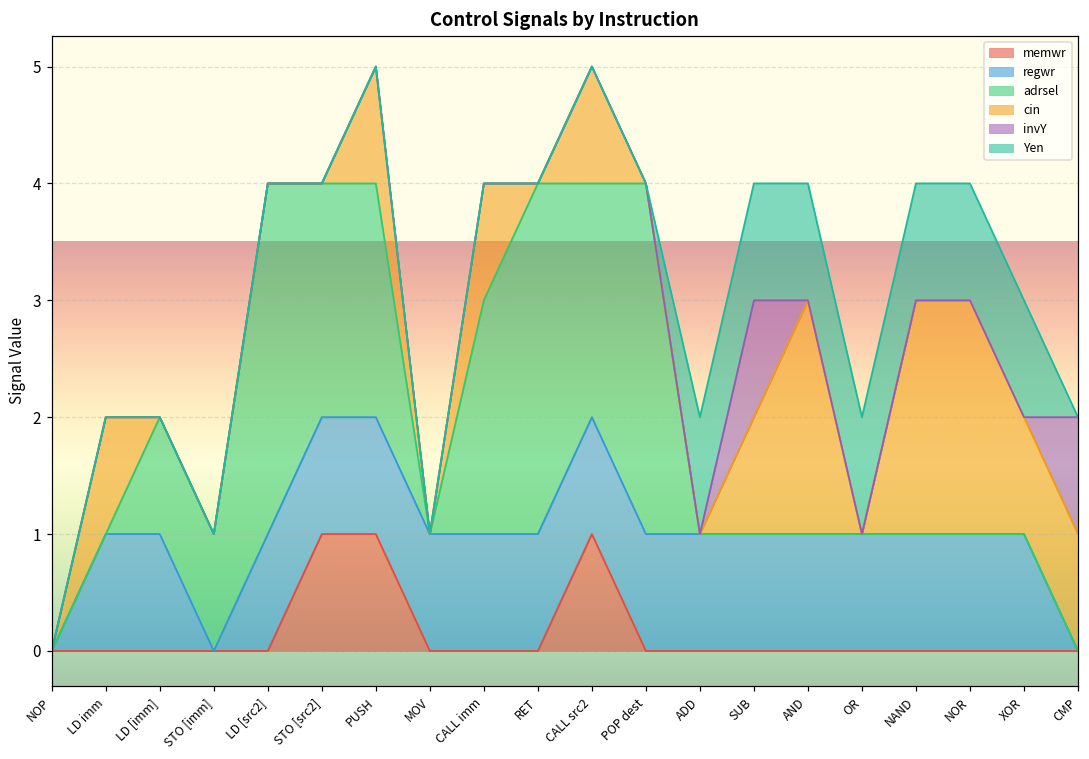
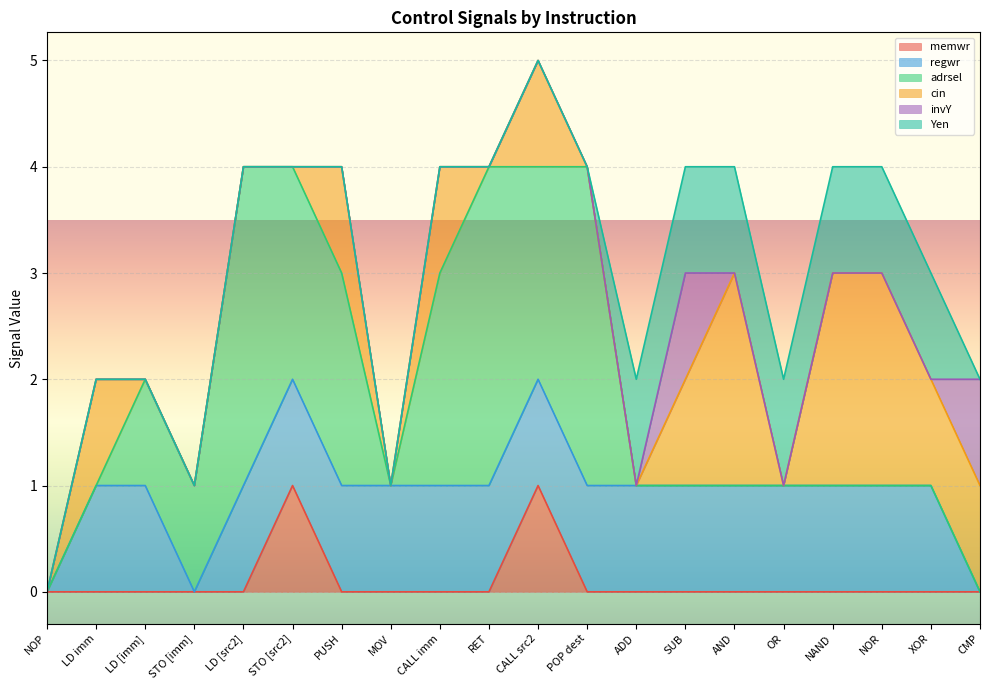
  {
    "memwr": {
      "LD imm": 0,
      "LD [imm]": 0,
      "LD [src2]": 0,
      "STO [src2]": 1,
-     "PUSH": 1,
+     "PUSH": 0,
      "MOV": 0,
      "CALL imm": 0,
      "RET": 0,
      "CALL src2": 1,
      "POP dest": 0,
      "ADD": 0,
      "SUB": 0,
      "AND": 0,
      "OR": 0,
      "NAND": 0,
      "NOR": 0,
      "XOR": 0
    },
    "regwr": {
      "LD [imm]": 1,
      "LD [src2]": 1,
      "STO [src2]": 2,
      "CALL imm": 1,
      "RET": 1,
      "CALL src2": 2,
      "POP dest": 1
    },
    "cin": {
      "SUB": 1,
      "CMP": 1
    },
    "invY": {
      "SUB": 1
    }
  }
